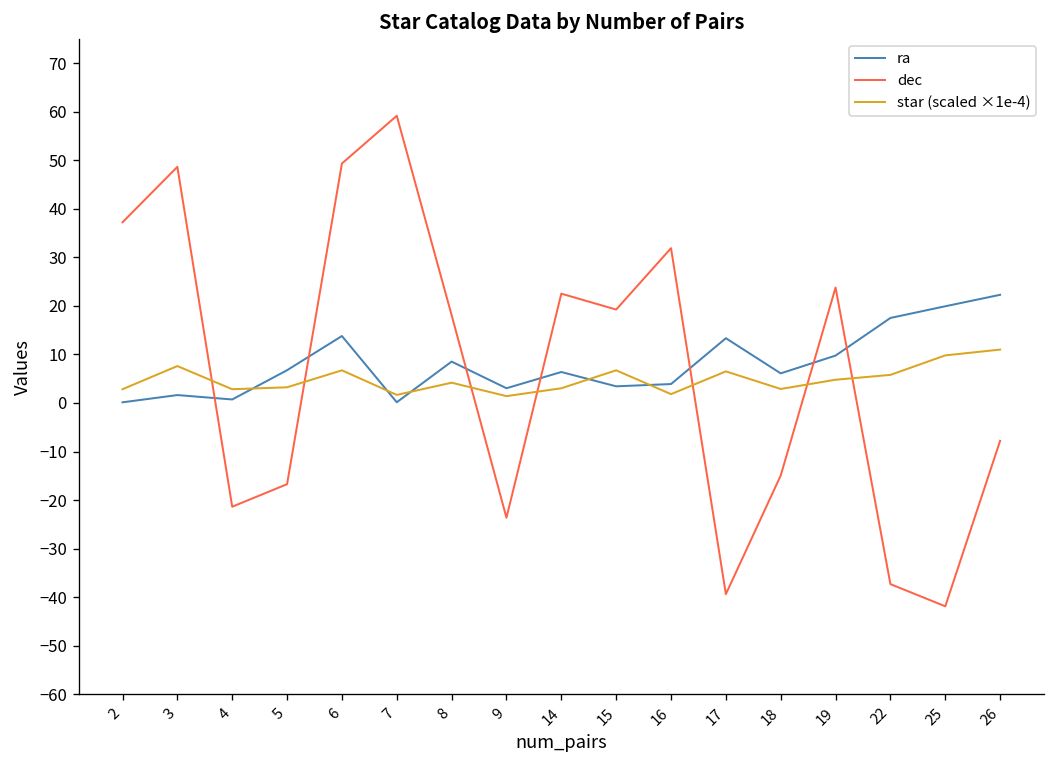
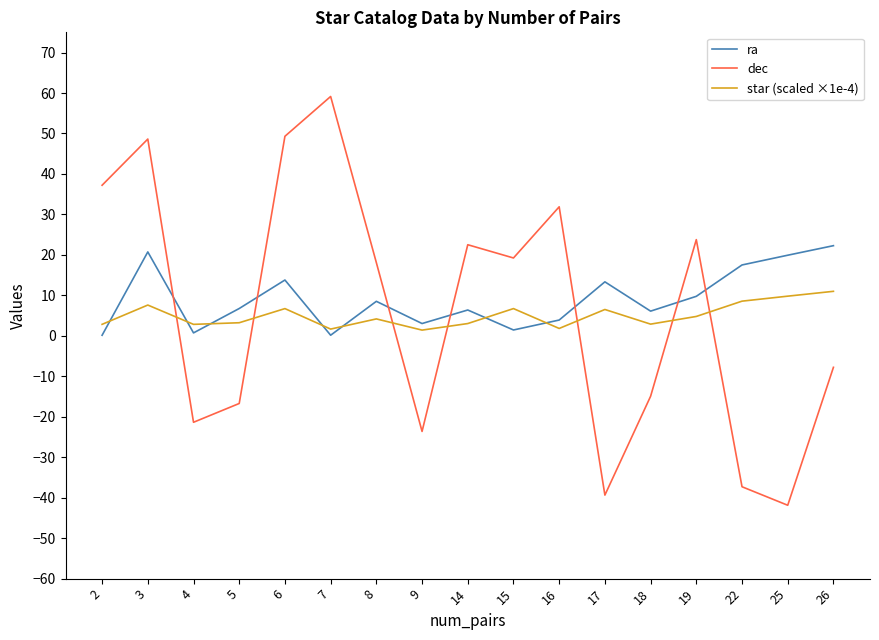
  {
    "ra": {
      "2": 0,
-     "3": 2,
+     "3": 21,
      "4": 1,
      "5": 7,
      "6": 14,
      "7": 0,
      "8": 9,
      "9": 3,
      "14": 6,
-     "15": 3,
+     "15": 1,
      "16": 4,
      "17": 13,
      "18": 6,
      "19": 10,
      "22": 18,
      "25": 20,
      "26": 22
    },
    "dec": {
      "2": 37,
      "3": 49,
      "4": -21,
      "5": -17,
      "6": 49,
      "7": 59,
      "8": 18,
      "9": -24,
      "14": 23,
      "15": 19,
      "16": 32,
      "17": -39,
      "18": -15,
      "19": 24,
      "22": -37,
      "25": -42,
      "26": -8
    },
    "star (scaled ×1e-4)": {
      "2": 3,
      "3": 8,
      "4": 3,
      "5": 3,
      "6": 7,
      "7": 2,
      "8": 4,
      "9": 1,
      "14": 3,
      "15": 7,
      "16": 2,
      "17": 7,
      "18": 3,
      "19": 5,
-     "22": 6,
+     "22": 9,
      "25": 10,
      "26": 11
    }
  }
